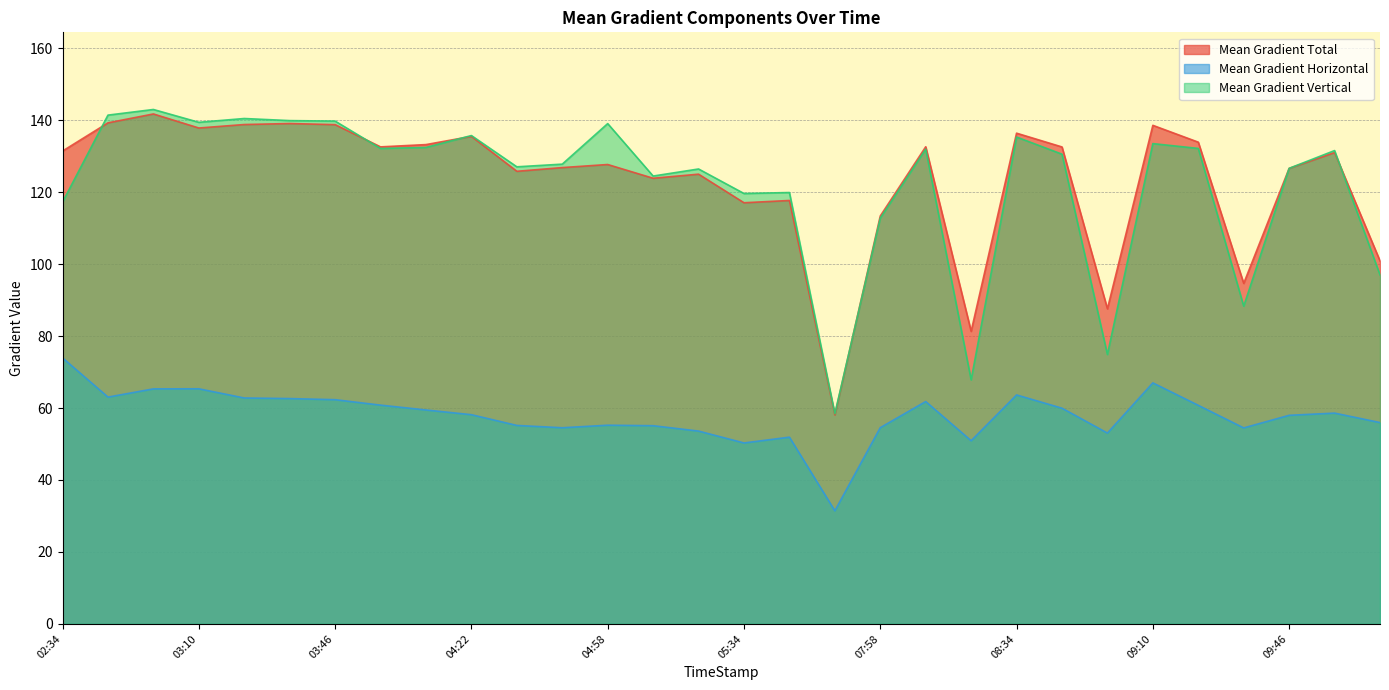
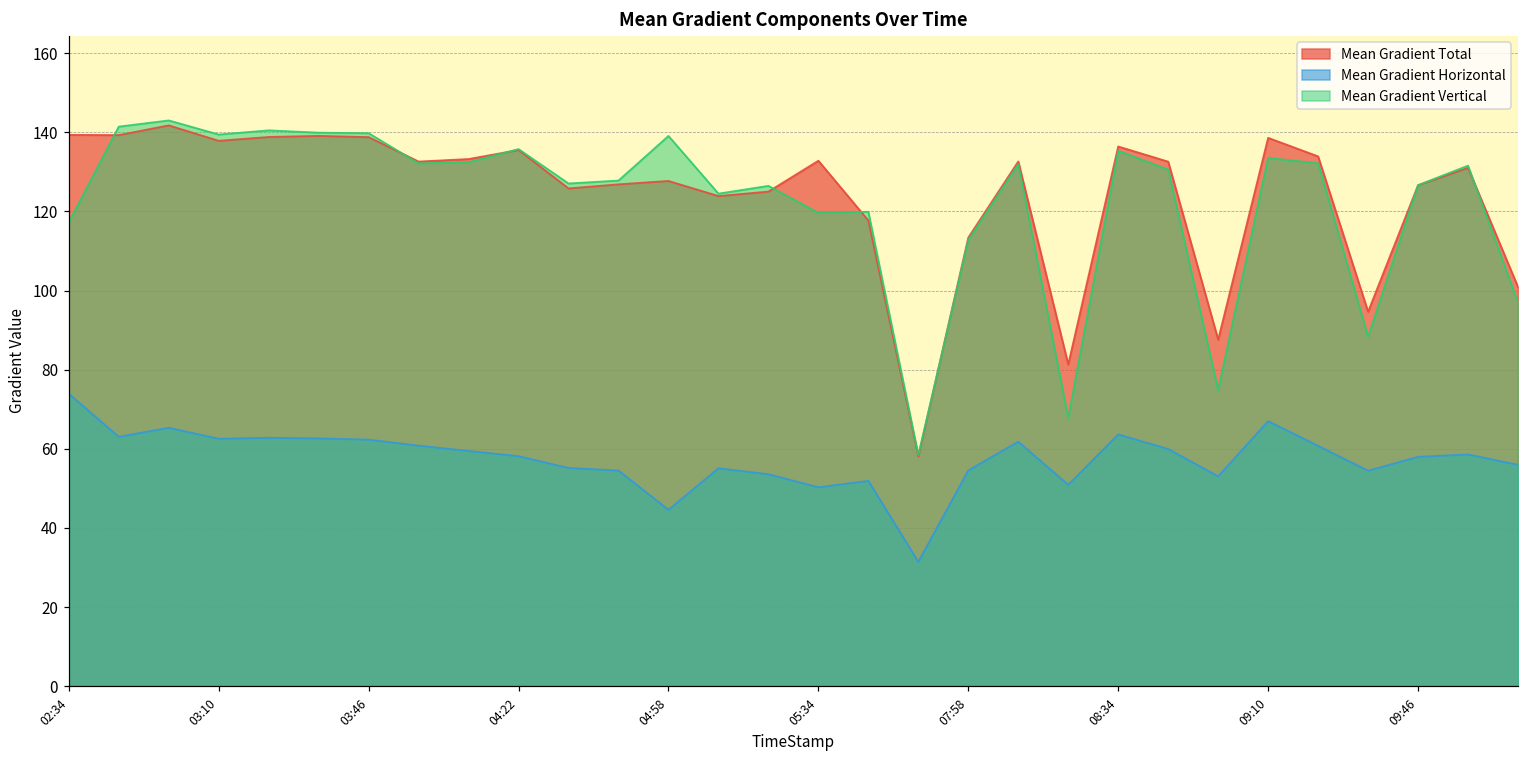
  {
    "Mean Gradient Total": {
-     "02:34": 131,
+     "02:34": 139,
      "03:10": 138,
      "03:46": 139,
      "04:58": 128,
-     "05:34": 117,
+     "05:34": 133,
      "08:34": 136,
      "09:10": 139
    },
    "Mean Gradient Horizontal": {
      "02:34": 74,
-     "03:10": 65,
+     "03:10": 63,
      "03:46": 62,
      "04:22": 58,
-     "04:58": 55,
+     "04:58": 45,
      "05:34": 50,
      "07:58": 55,
      "08:34": 64,
      "09:10": 67,
      "09:46": 58
    },
    "Mean Gradient Vertical": {
      "02:34": 117,
      "03:10": 139,
      "03:46": 140,
      "04:58": 139,
      "05:34": 120,
      "08:34": 135,
      "09:10": 134
    }
  }
